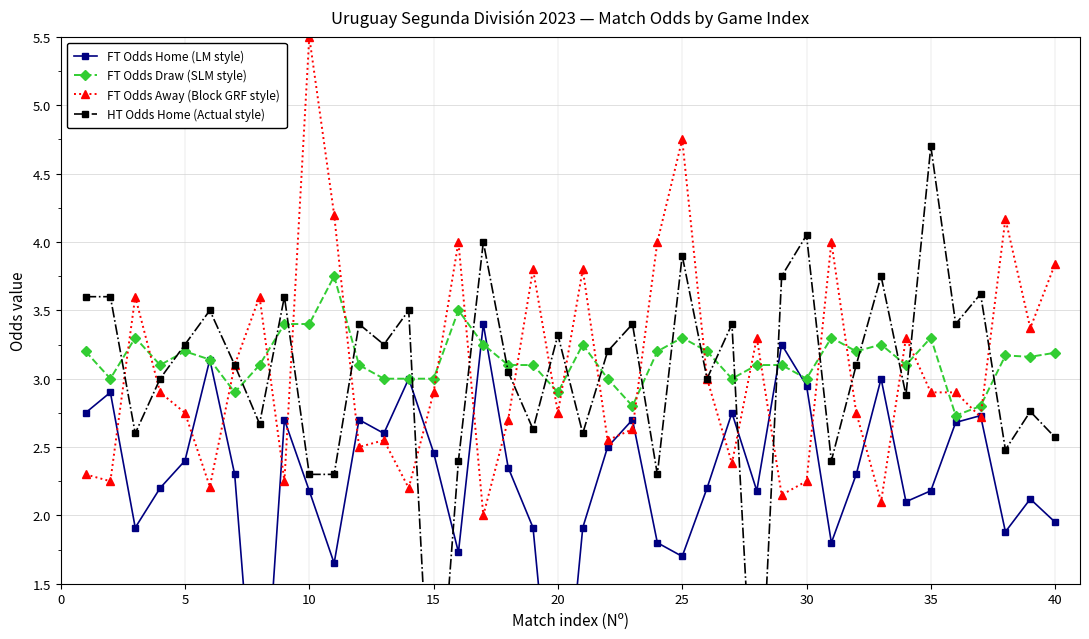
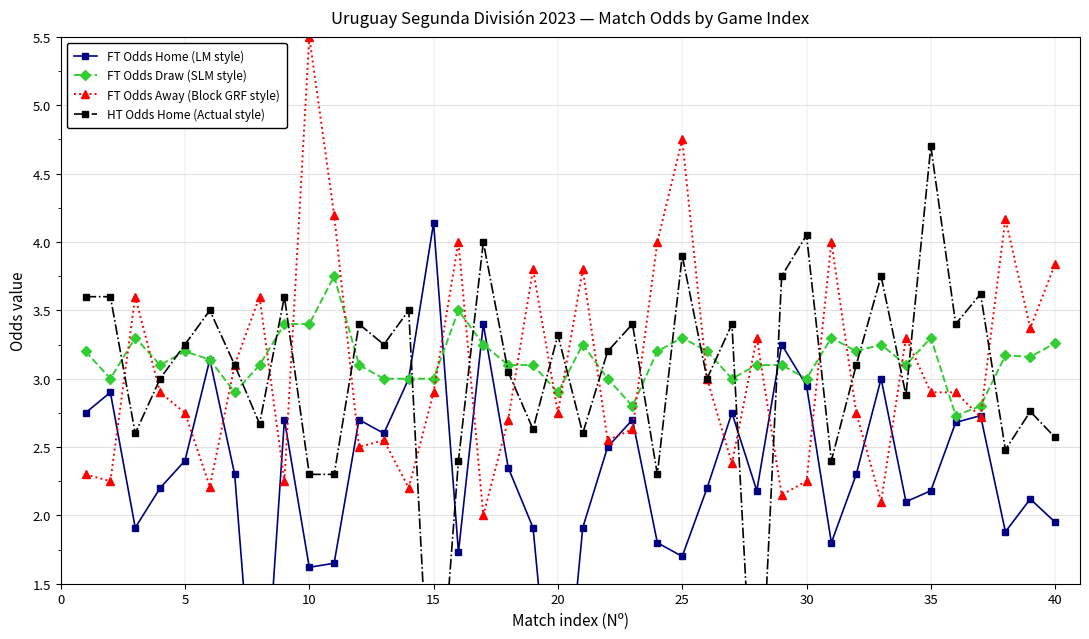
  {
    "FT Odds Home (LM style)": {
      "5": 2.40,
-     "10": 2.18,
-     "15": 2.46,
+     "10": 1.62,
+     "15": 4.14,
      "25": 1.70,
      "30": 2.95,
      "35": 2.18,
      "40": 1.95
    },
    "FT Odds Draw (SLM style)": {
      "5": 3.20,
      "10": 3.40,
      "15": 3.00,
      "20": 2.90,
      "25": 3.30,
      "30": 3.00,
      "35": 3.30,
-     "40": 3.19
+     "40": 3.26
    },
    "FT Odds Away (Block GRF style)": {
      "5": 2.75,
      "10": 5.50,
      "15": 2.90,
      "20": 2.75,
      "25": 4.75,
      "30": 2.25,
      "35": 2.90,
      "40": 3.84
    },
    "HT Odds Home (Actual style)": {
      "5": 3.25,
      "10": 2.30,
      "20": 3.32,
      "25": 3.90,
      "30": 4.05,
      "35": 4.70,
      "40": 2.57
    }
  }
